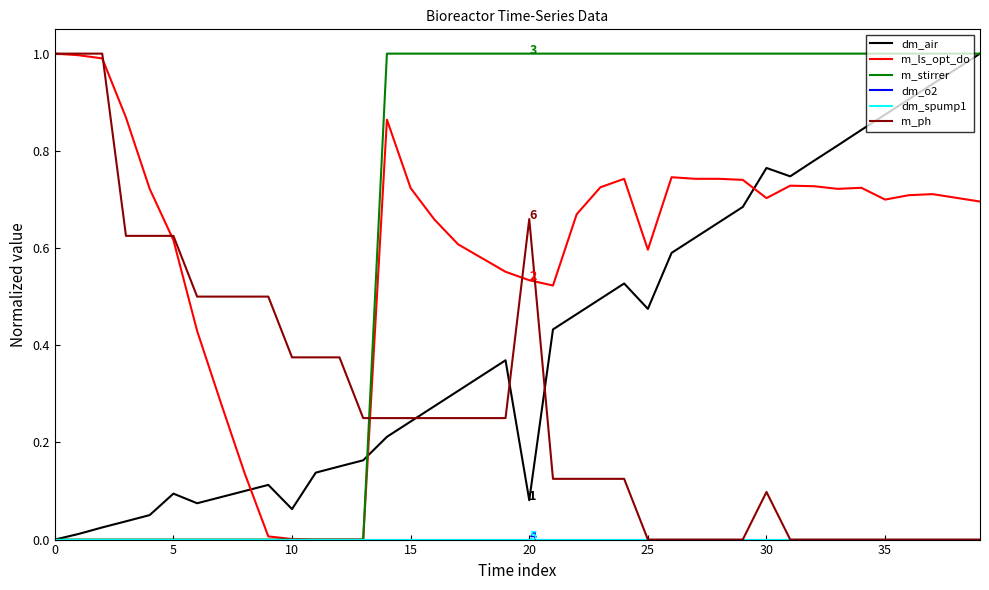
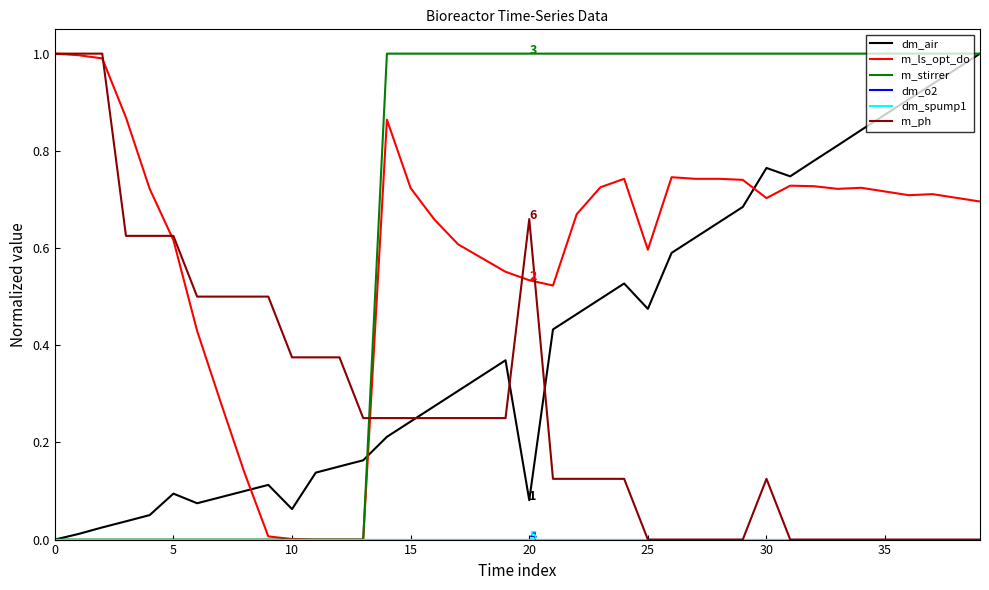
  {
    "dm_air": {
      "5": 0.09,
      "10": 0.06,
      "15": 0.24,
      "25": 0.47,
      "30": 0.76
    },
    "m_ls_opt_do": {
      "5": 0.62,
      "15": 0.72,
      "25": 0.60,
      "30": 0.70,
-     "35": 0.70
+     "35": 0.72
    },
    "m_stirrer": {
      "15": 1.00,
      "25": 1.00,
      "30": 1.00
    },
    "dm_spump1": {
      "15": 0.00,
      "30": 0.00
    },
    "m_ph": {
      "5": 0.62,
      "10": 0.38,
      "15": 0.25,
-     "30": 0.10
+     "30": 0.13
    }
  }
